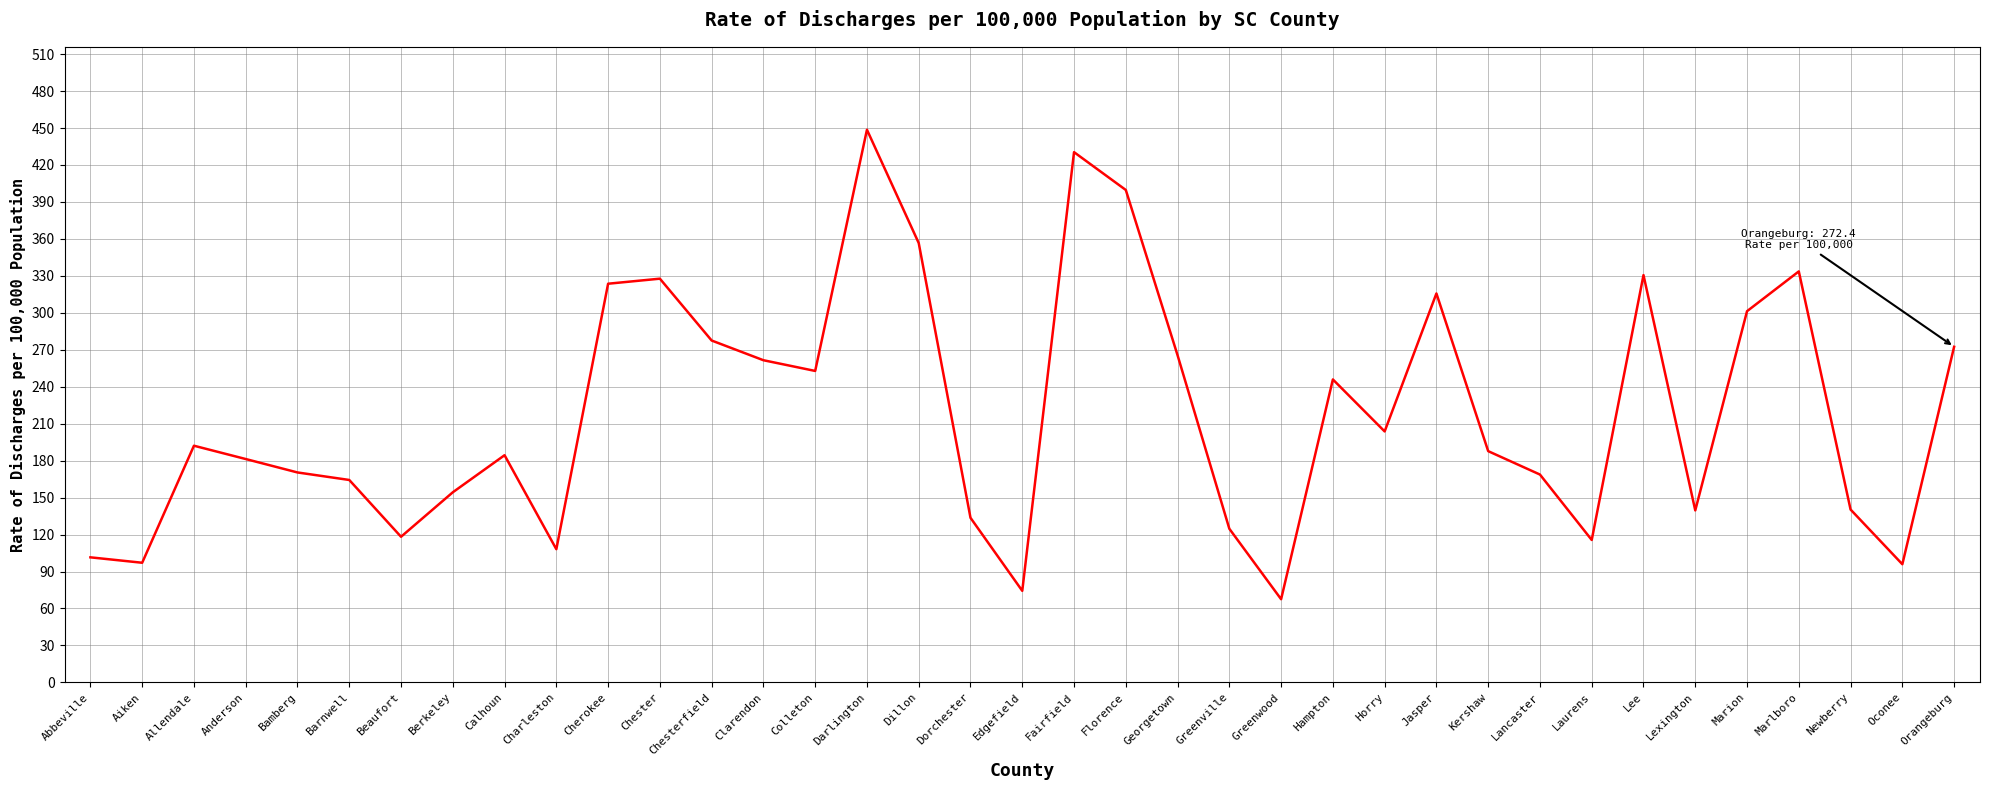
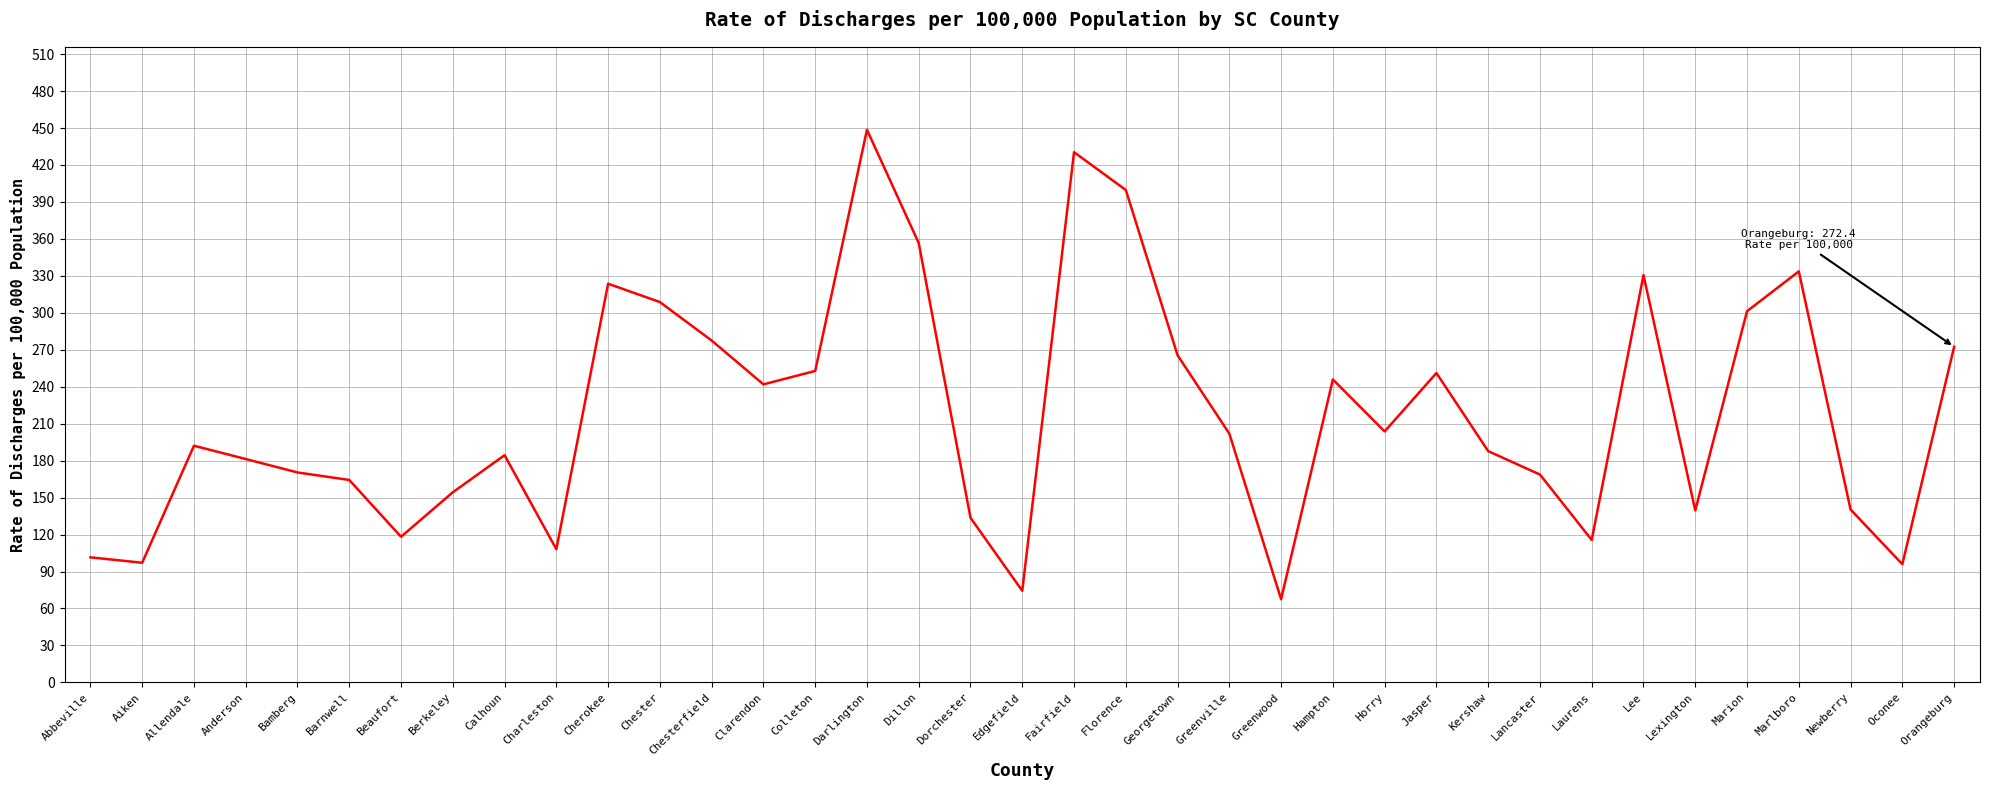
  {
    "Abbeville": 102,
    "Aiken": 97,
    "Allendale": 192,
    "Anderson": 181,
    "Bamberg": 170,
    "Barnwell": 164,
    "Beaufort": 118,
    "Berkeley": 154,
    "Calhoun": 184,
    "Charleston": 108,
    "Cherokee": 324,
-   "Chester": 328,
+   "Chester": 309,
    "Chesterfield": 278,
-   "Clarendon": 262,
+   "Clarendon": 242,
    "Colleton": 253,
    "Darlington": 449,
    "Dillon": 357,
    "Dorchester": 134,
    "Edgefield": 74,
    "Fairfield": 430,
    "Florence": 400,
    "Georgetown": 266,
-   "Greenville": 125,
+   "Greenville": 202,
    "Greenwood": 68,
    "Hampton": 246,
    "Horry": 204,
-   "Jasper": 316,
+   "Jasper": 251,
    "Kershaw": 188,
    "Lancaster": 169,
    "Laurens": 116,
    "Lee": 331,
    "Lexington": 140,
    "Newberry": 140,
    "Oconee": 96,
    "Orangeburg": 272
  }
